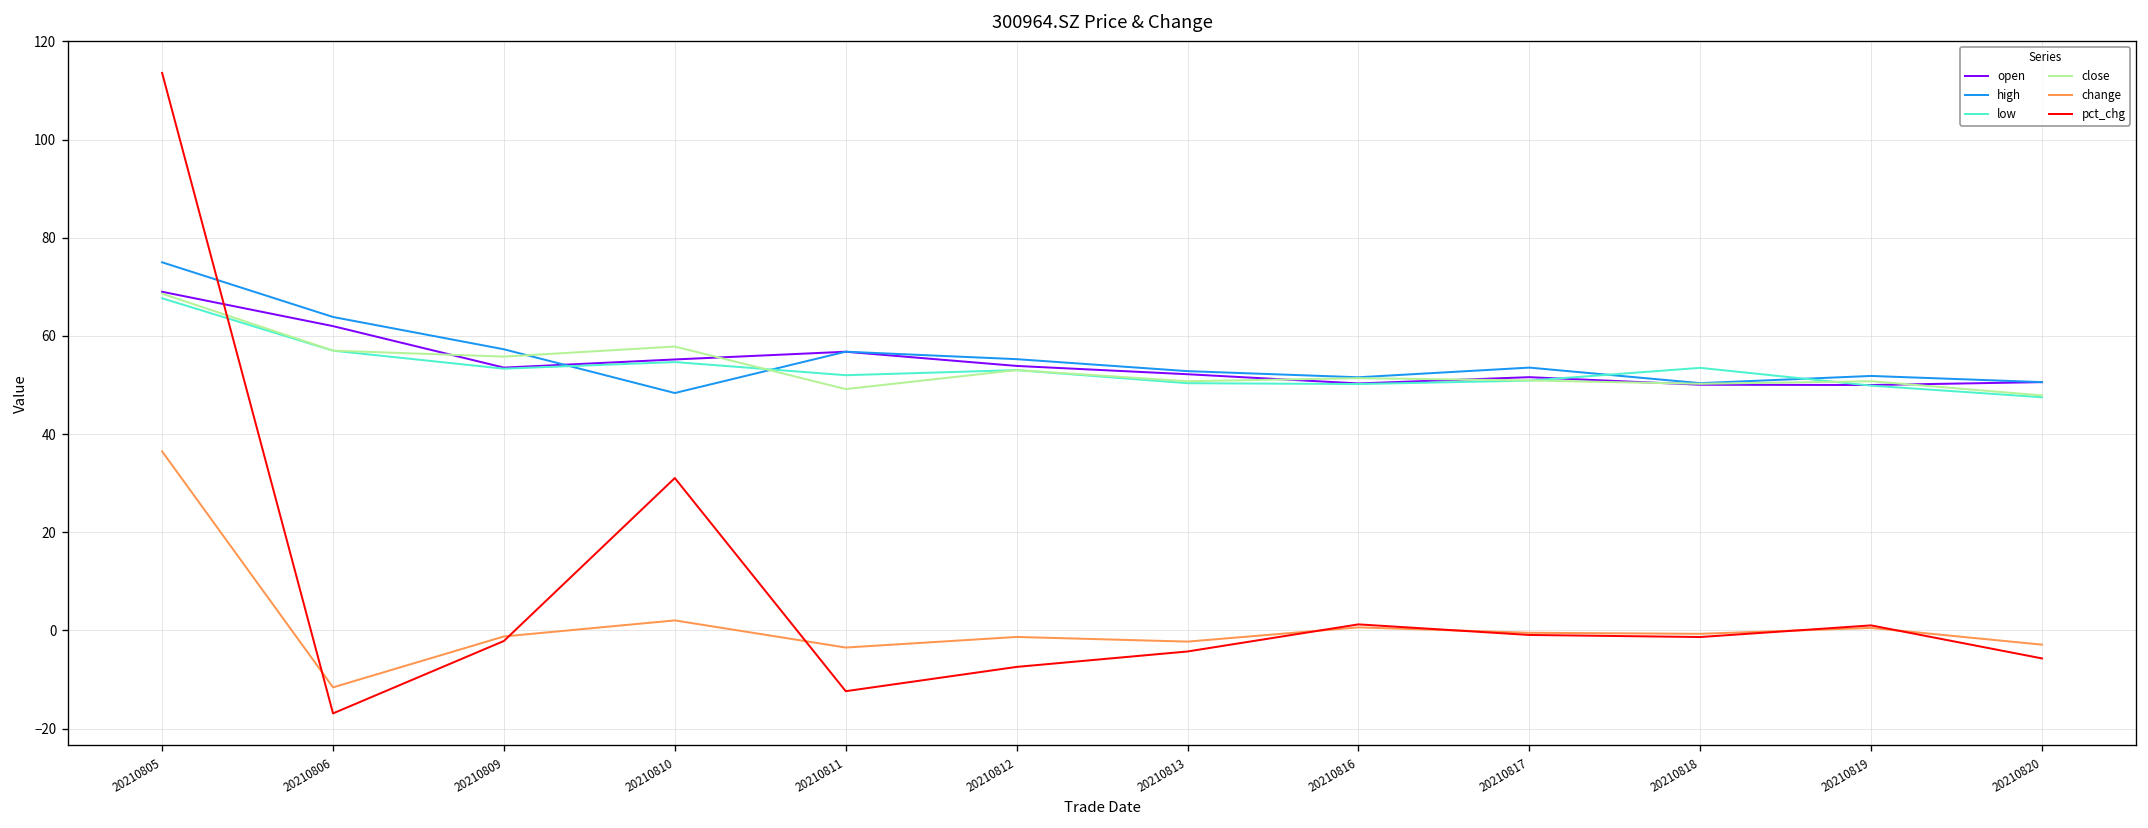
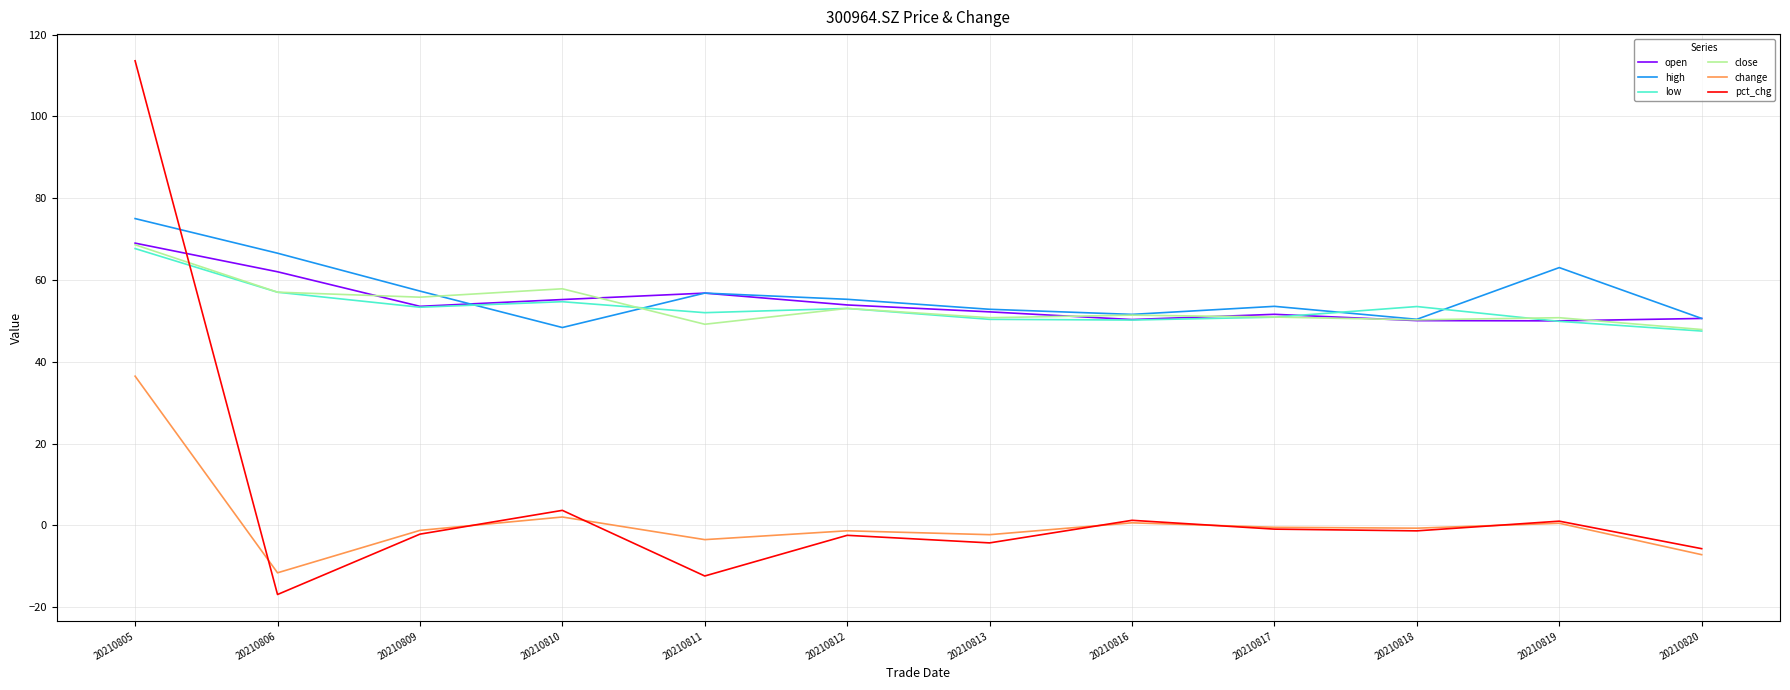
  {
    "open": {
      "20210806": 62,
      "20210812": 54,
      "20210813": 52,
      "20210817": 52
    },
    "high": {
      "20210805": 75,
-     "20210806": 64,
+     "20210806": 67,
      "20210809": 57,
      "20210810": 48,
      "20210812": 55,
      "20210813": 53,
      "20210817": 54,
-     "20210819": 52
+     "20210819": 63
    },
    "low": {
      "20210805": 68,
      "20210811": 52,
      "20210818": 54
    },
    "close": {
      "20210809": 56,
      "20210810": 58,
      "20210811": 49,
      "20210819": 51
    },
    "change": {
      "20210805": 36,
      "20210806": -12,
      "20210809": -1,
      "20210810": 2,
      "20210811": -3,
      "20210812": -1,
      "20210813": -2,
      "20210818": -1,
-     "20210820": -3
+     "20210820": -7
    },
    "pct_chg": {
      "20210805": 114,
      "20210806": -17,
      "20210809": -2,
-     "20210810": 31,
+     "20210810": 4,
      "20210811": -12,
-     "20210812": -7,
+     "20210812": -2,
      "20210813": -4,
      "20210818": -1,
      "20210820": -6
    }
  }
